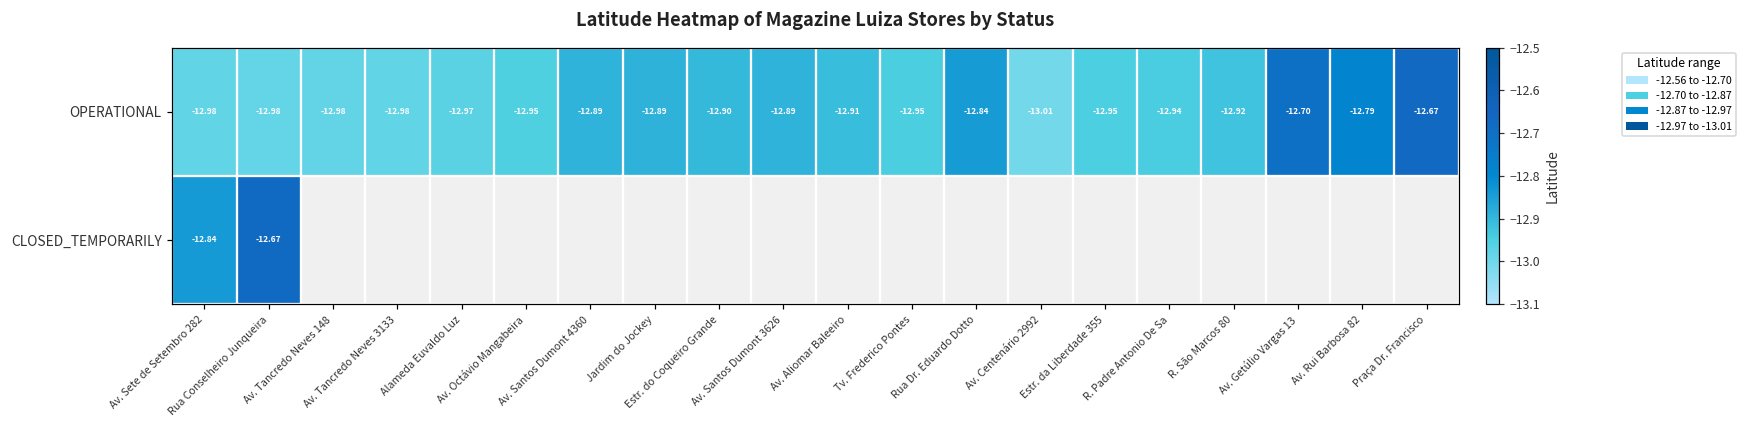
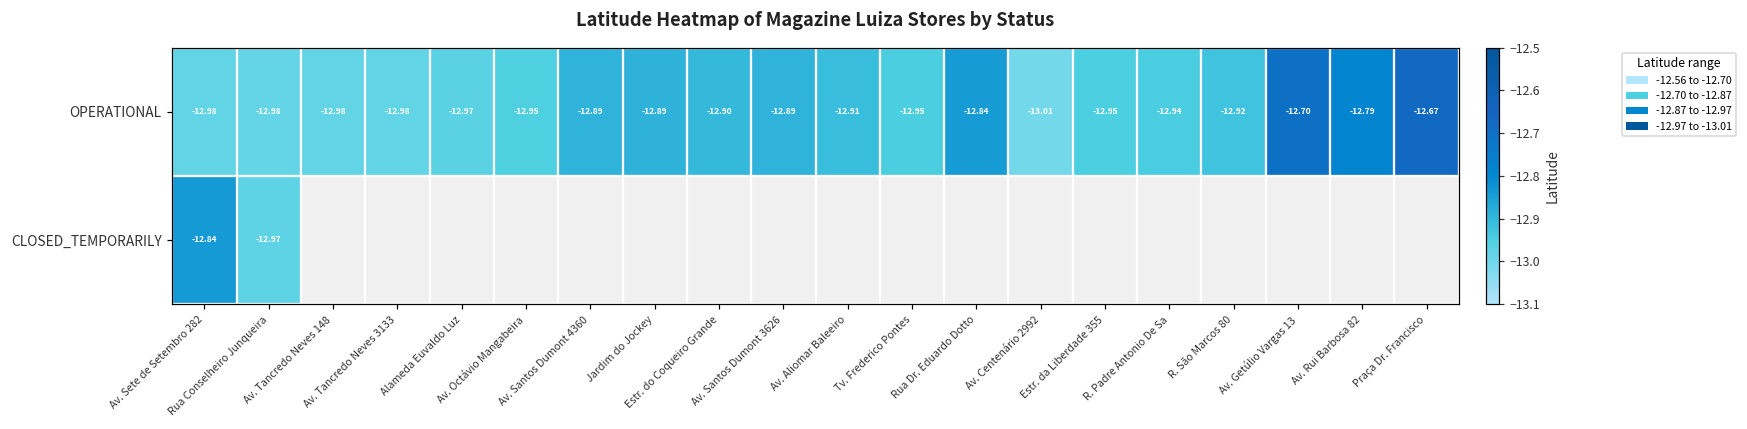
  {
    "OPERATIONAL": {
      "Av. Sete de Setembro 282": -12.98,
      "Rua Conselheiro Junqueira": -12.98,
      "Av. Tancredo Neves 148": -12.98,
      "Av. Tancredo Neves 3133": -12.98,
      "Alameda Euvaldo Luz": -12.97,
      "Av. Octávio Mangabeira": -12.95,
      "Av. Santos Dumont 4360": -12.89,
      "Jardim do Jockey": -12.89,
      "Estr. do Coqueiro Grande": -12.90,
      "Av. Santos Dumont 3626": -12.89,
      "Av. Aliomar Baleeiro": -12.91,
      "Tv. Frederico Pontes": -12.95,
      "Rua Dr. Eduardo Dotto": -12.84,
      "Av. Centenário 2992": -13.01,
      "Estr. da Liberdade 355": -12.95,
      "R. Padre Antonio De Sa": -12.94,
      "R. São Marcos 80": -12.92,
      "Av. Getúlio Vargas 13": -12.70,
      "Av. Rui Barbosa 82": -12.79,
      "Praça Dr. Francisco": -12.67
    },
    "CLOSED_TEMPORARILY": {
      "Av. Sete de Setembro 282": -12.84,
-     "Rua Conselheiro Junqueira": -12.67
+     "Rua Conselheiro Junqueira": -12.97
    }
  }
